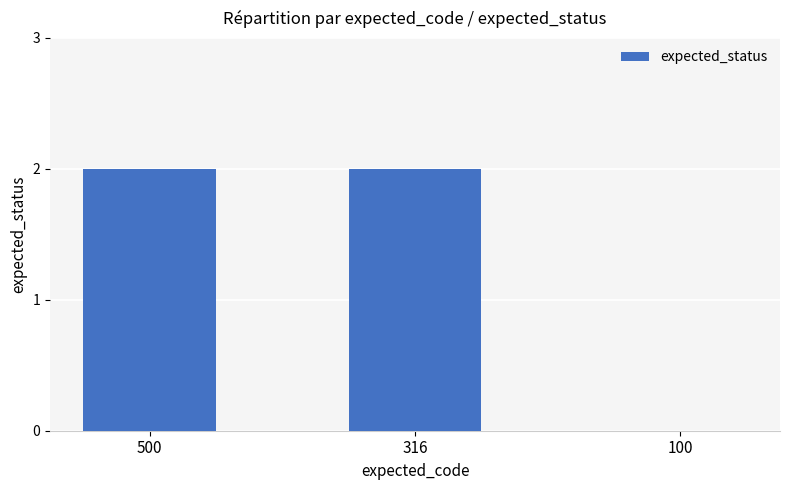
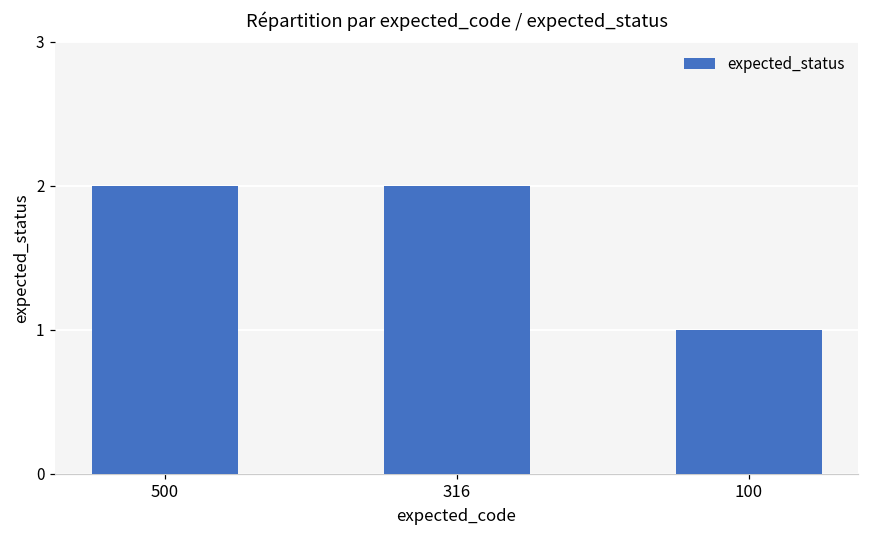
  {
    "500": 2,
    "316": 2,
-   "100": 0
+   "100": 1
  }
